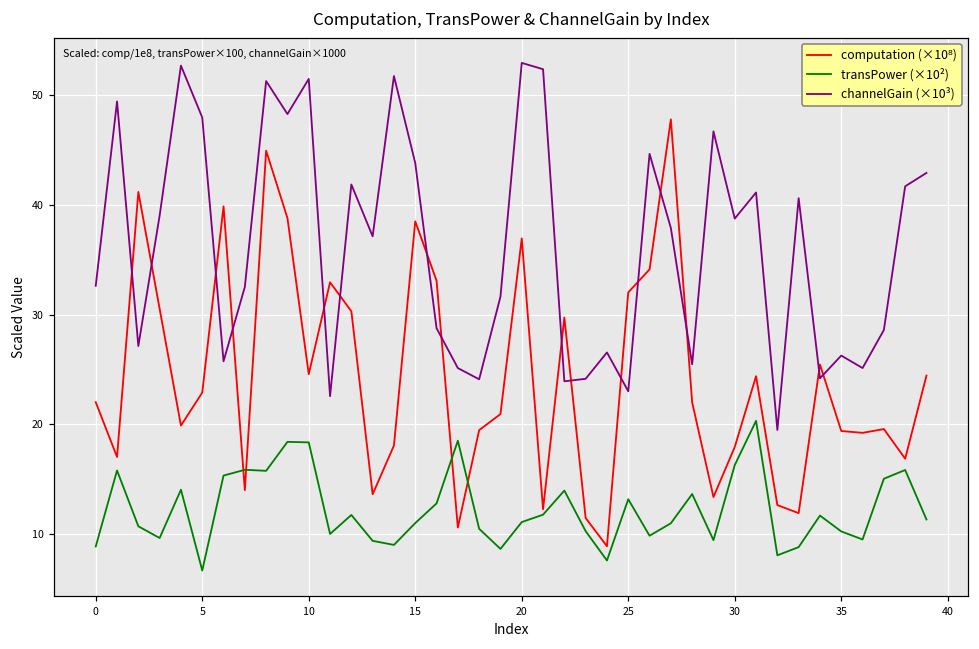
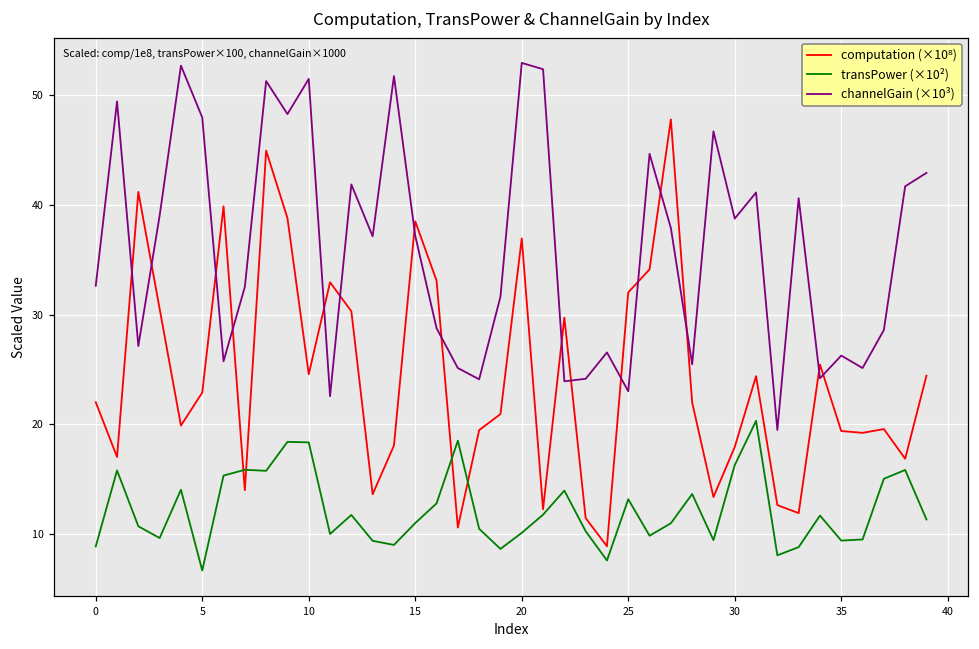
  {
    "computation (×10⁸)": {
      "0": 22,
      "5": 23,
      "10": 25,
      "15": 39,
      "20": 37,
      "25": 32,
      "30": 18,
      "35": 19
    },
    "transPower (×10²)": {
      "0": 9,
      "5": 7,
      "10": 18,
      "15": 11,
-     "20": 11,
+     "20": 10,
      "25": 13,
      "30": 16,
-     "35": 10
+     "35": 9
    },
    "channelGain (×10³)": {
      "0": 33,
      "5": 48,
      "10": 51,
-     "15": 44,
+     "15": 37,
      "20": 53,
      "25": 23,
      "30": 39,
      "35": 26
    }
  }
